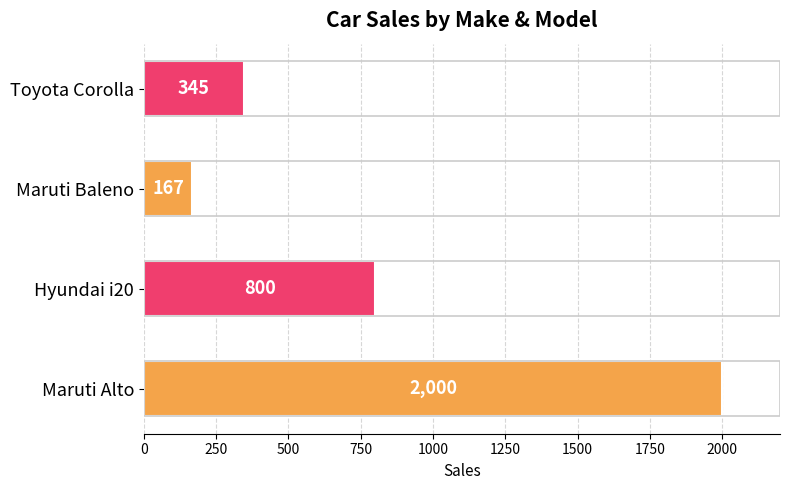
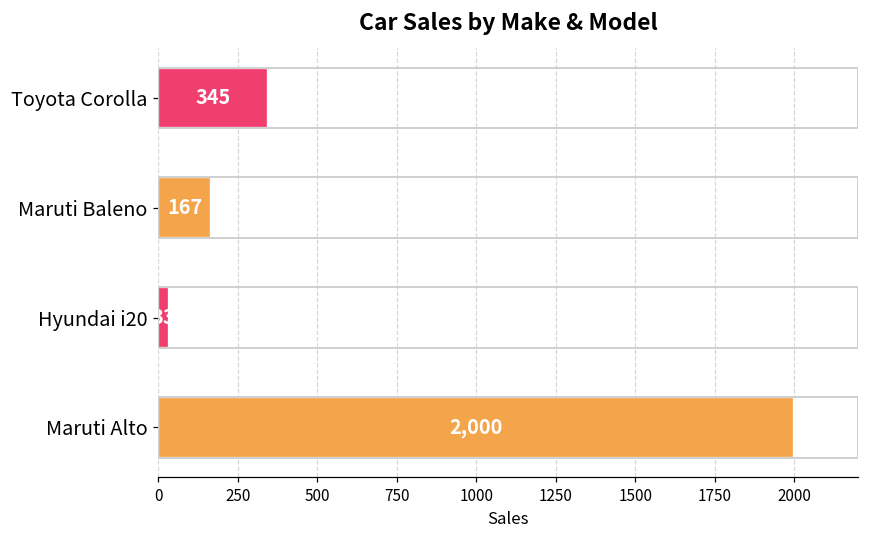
  {
-   "Hyundai i20": 800
+   "Hyundai i20": 30
  }
